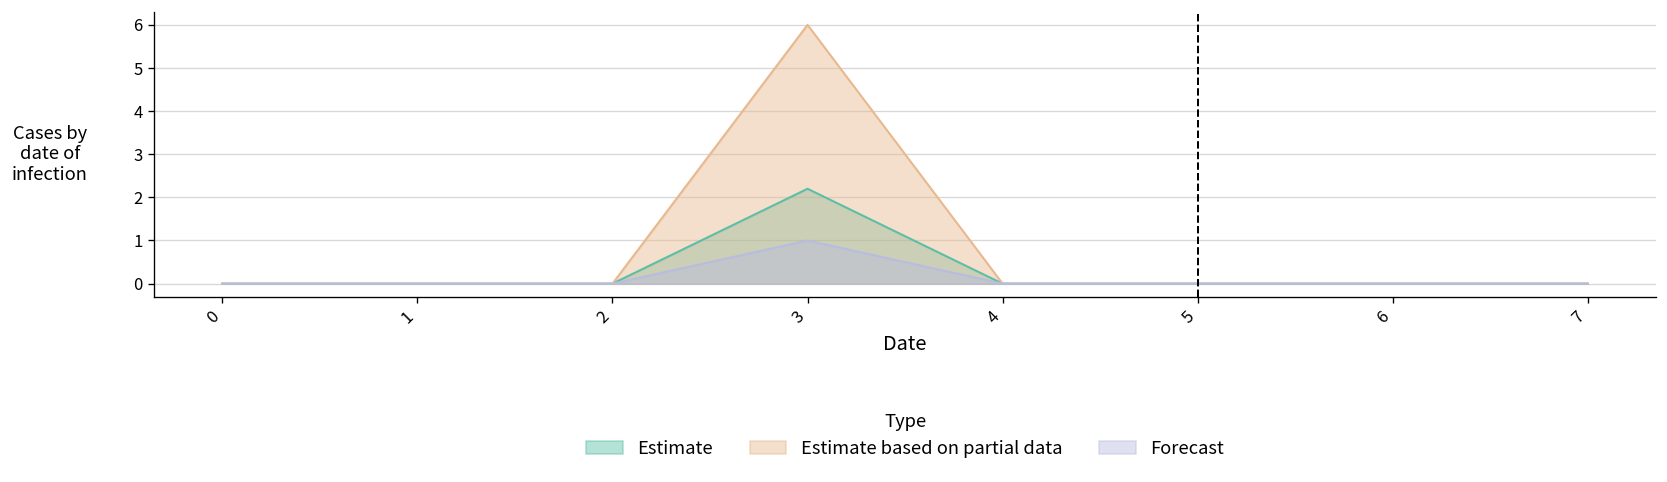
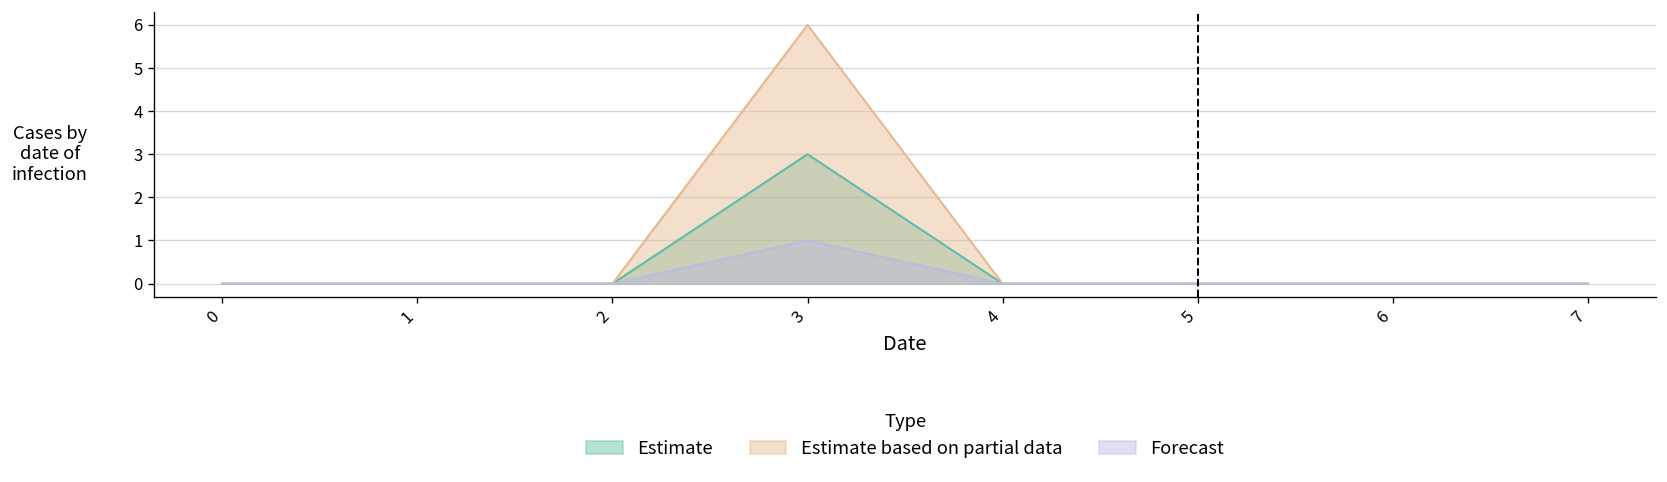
  {
    "Estimate": {
-     "3": 2.2
+     "3": 3.0
    },
    "Estimate based on partial data": {
      "3": 6.0
    },
    "Forecast": {
      "3": 1.0
    }
  }
